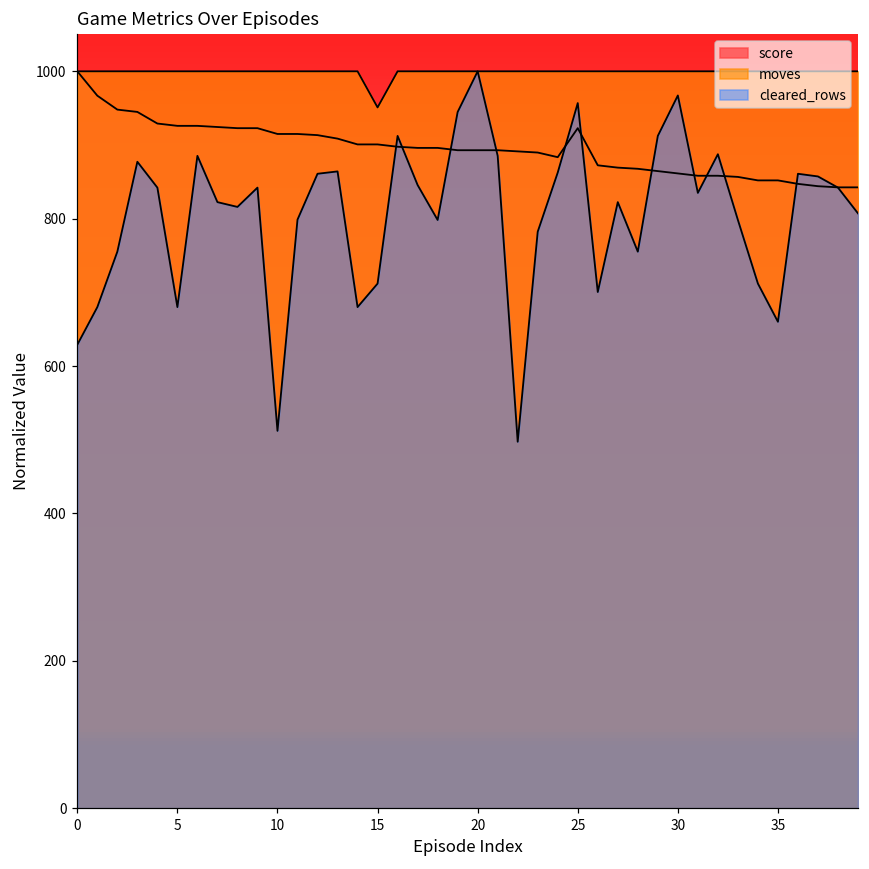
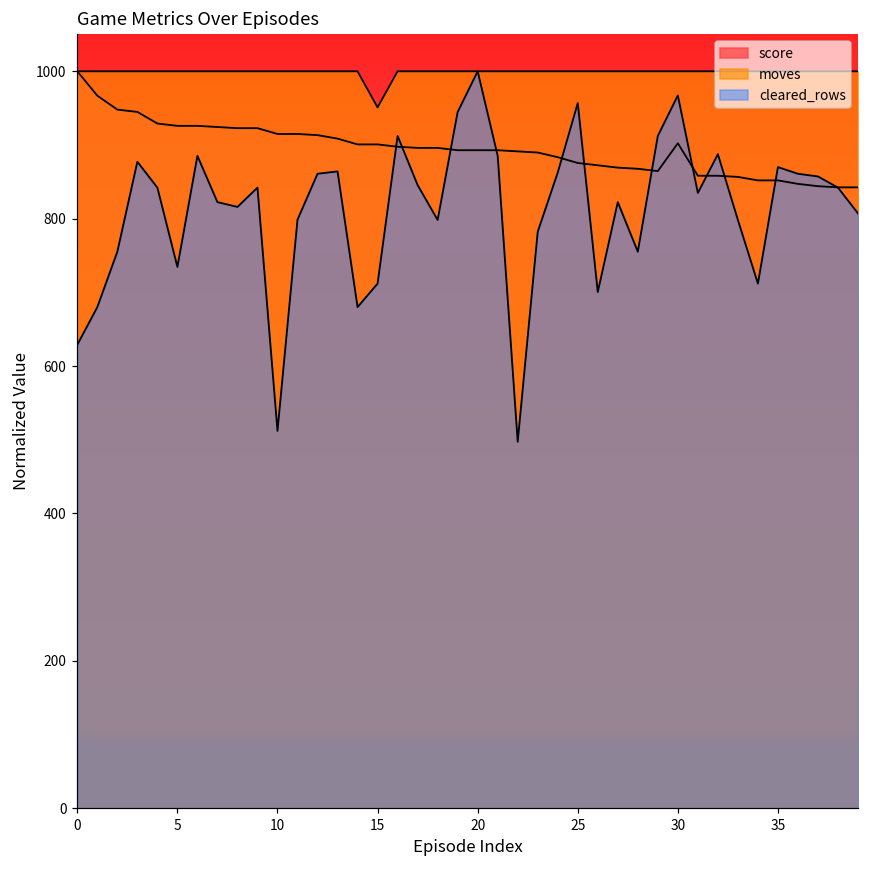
  {
    "score": {
      "5": 930,
      "10": 910,
      "15": 900,
      "20": 890,
-     "25": 920,
-     "30": 860,
+     "25": 880,
+     "30": 900,
      "35": 850
    },
    "moves": {
      "5": 1000,
      "10": 1000,
      "15": 950,
      "25": 1000,
      "30": 1000
    },
    "cleared_rows": {
      "0": 630,
-     "5": 680,
+     "5": 730,
      "10": 510,
      "15": 710,
      "25": 960,
      "30": 970,
-     "35": 660
+     "35": 870
    }
  }
